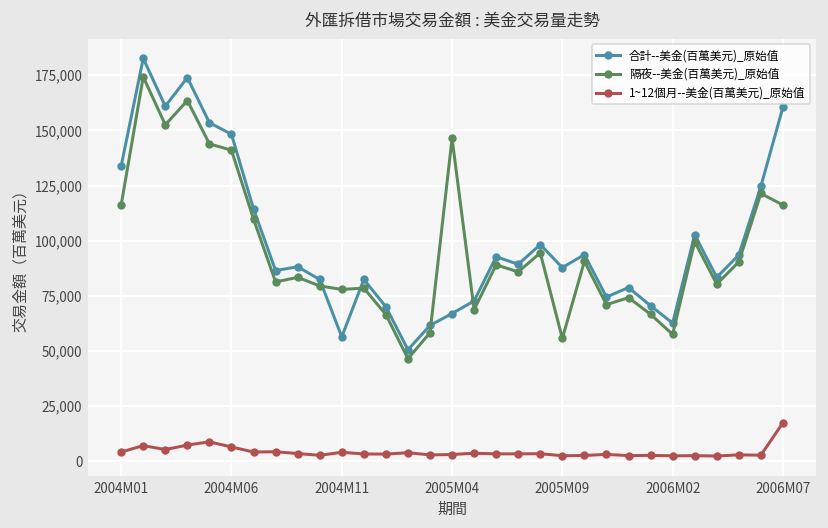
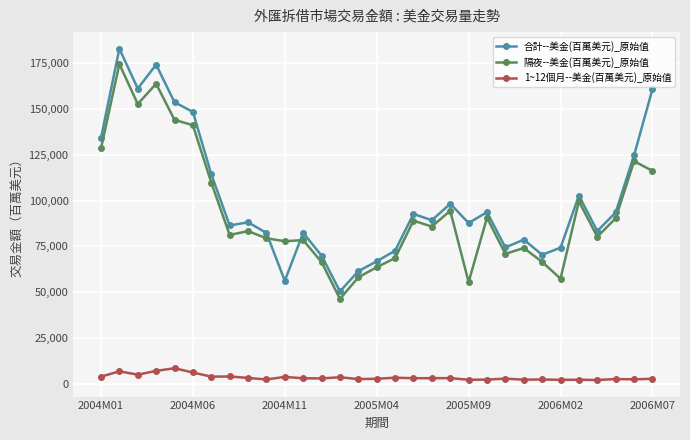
  {
    "合計--美金(百萬美元)_原始值": {
      "2004M01": "134,000",
      "2004M06": "148,000",
      "2004M11": "56,000",
      "2005M04": "67,000",
      "2005M09": "88,000",
-     "2006M02": "63,000",
+     "2006M02": "74,000",
      "2006M07": "161,000"
    },
    "隔夜--美金(百萬美元)_原始值": {
-     "2004M01": "116,000",
+     "2004M01": "128,000",
      "2004M06": "141,000",
      "2004M11": "78,000",
-     "2005M04": "146,000",
+     "2005M04": "64,000",
      "2005M09": "56,000",
      "2006M02": "57,000",
      "2006M07": "116,000"
    },
    "1~12個月--美金(百萬美元)_原始值": {
      "2004M01": "4,000",
      "2004M06": "6,000",
      "2004M11": "4,000",
      "2005M04": "3,000",
      "2005M09": "2,000",
      "2006M02": "2,000",
-     "2006M07": "17,000"
+     "2006M07": "3,000"
    }
  }
